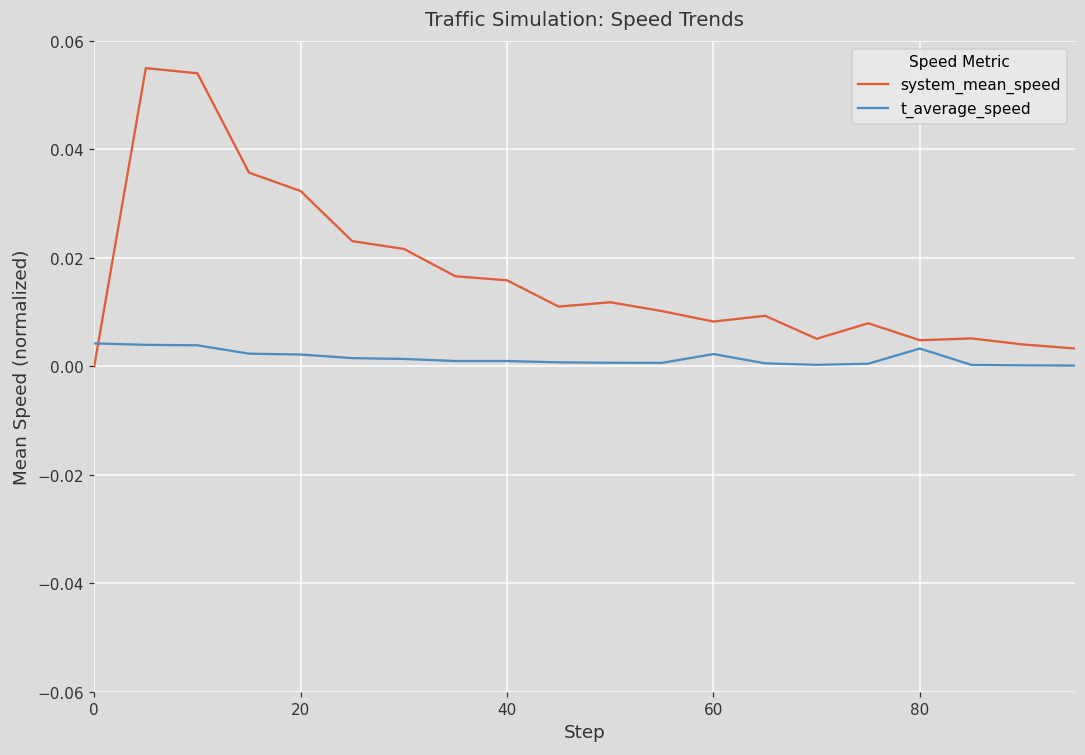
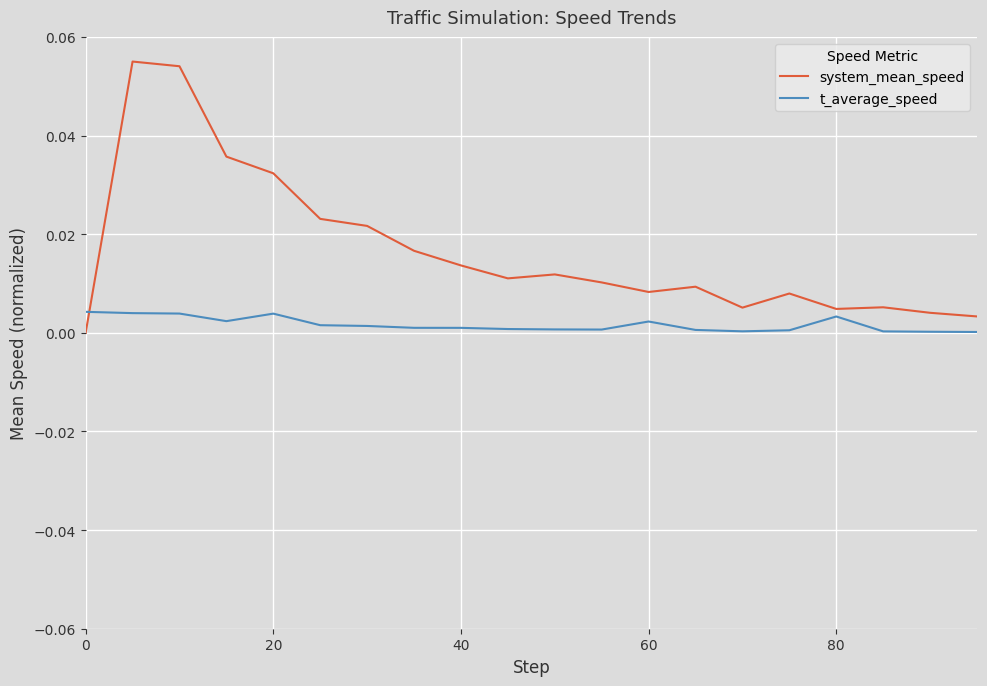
  {
    "system_mean_speed": {
      "0": 0.000,
      "20": 0.032,
-     "40": 0.016,
+     "40": 0.014,
      "60": 0.008,
      "80": 0.005
    },
    "t_average_speed": {
      "0": 0.004,
-     "20": 0.002,
+     "20": 0.004,
      "40": 0.001,
      "60": 0.002,
      "80": 0.003
    }
  }
